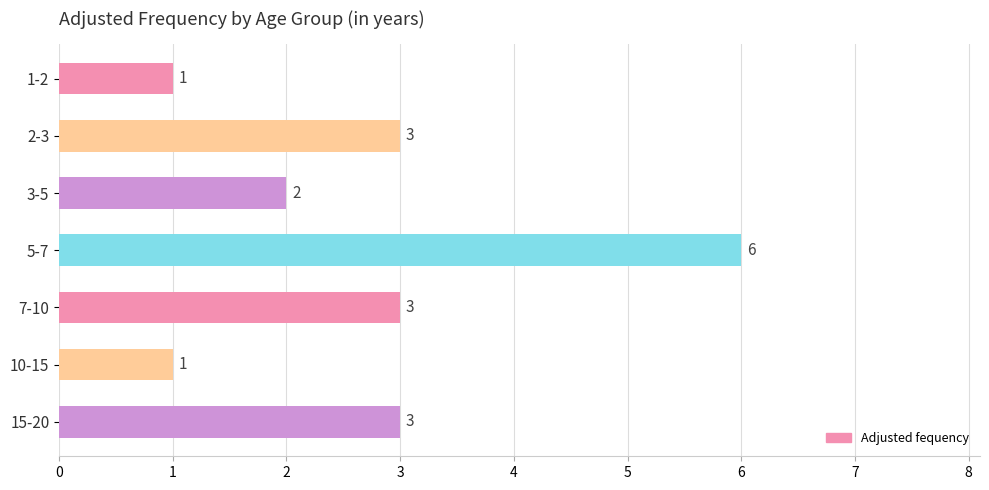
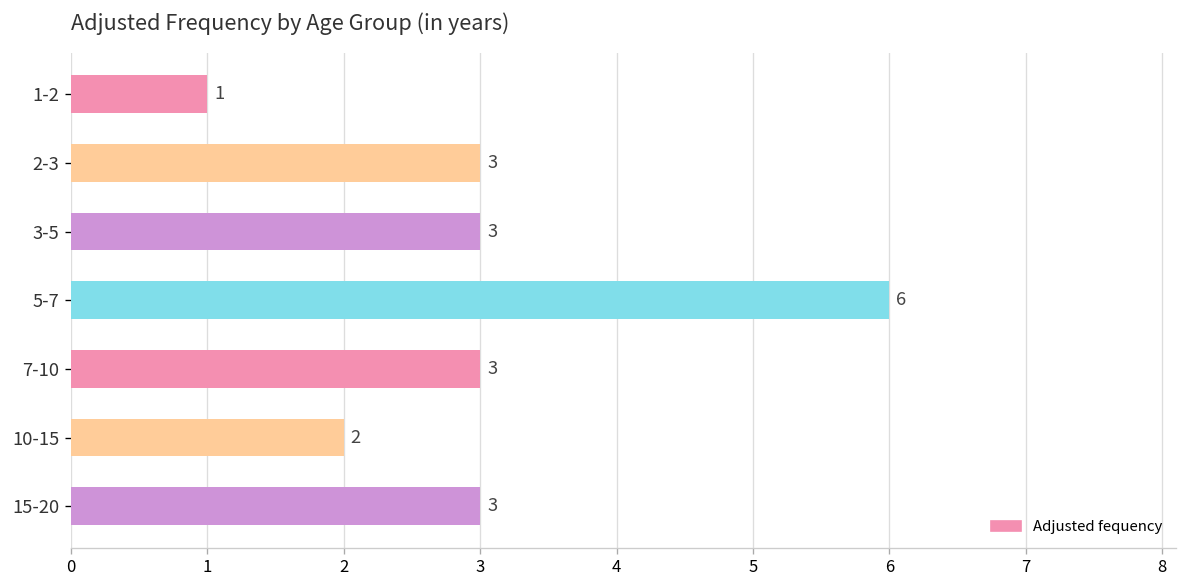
  {
    "1-2": 1,
    "2-3": 3,
-   "3-5": 2,
+   "3-5": 3,
    "5-7": 6,
    "7-10": 3,
-   "10-15": 1,
+   "10-15": 2,
    "15-20": 3
  }
